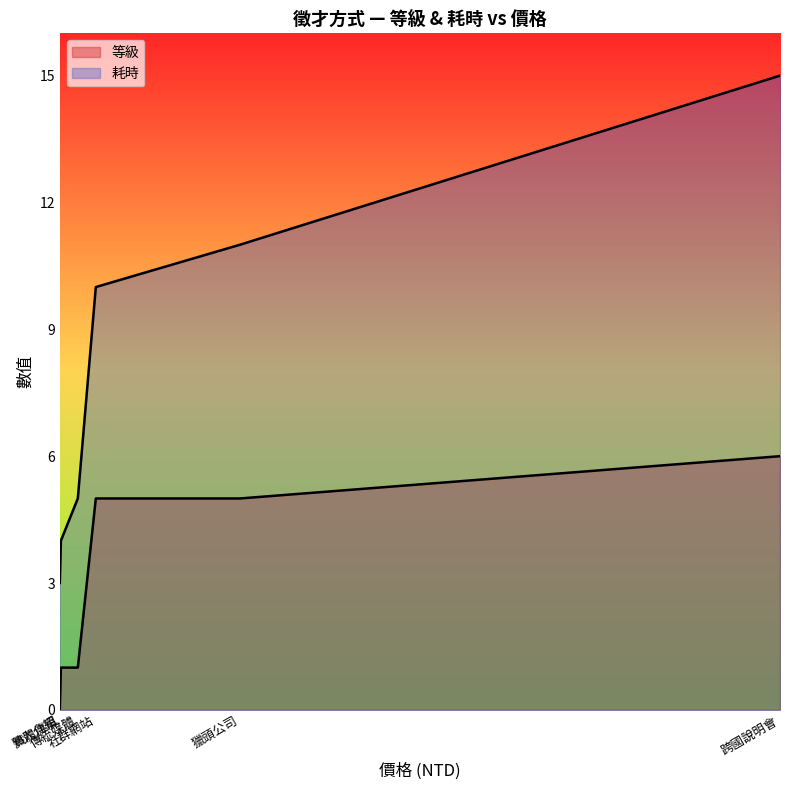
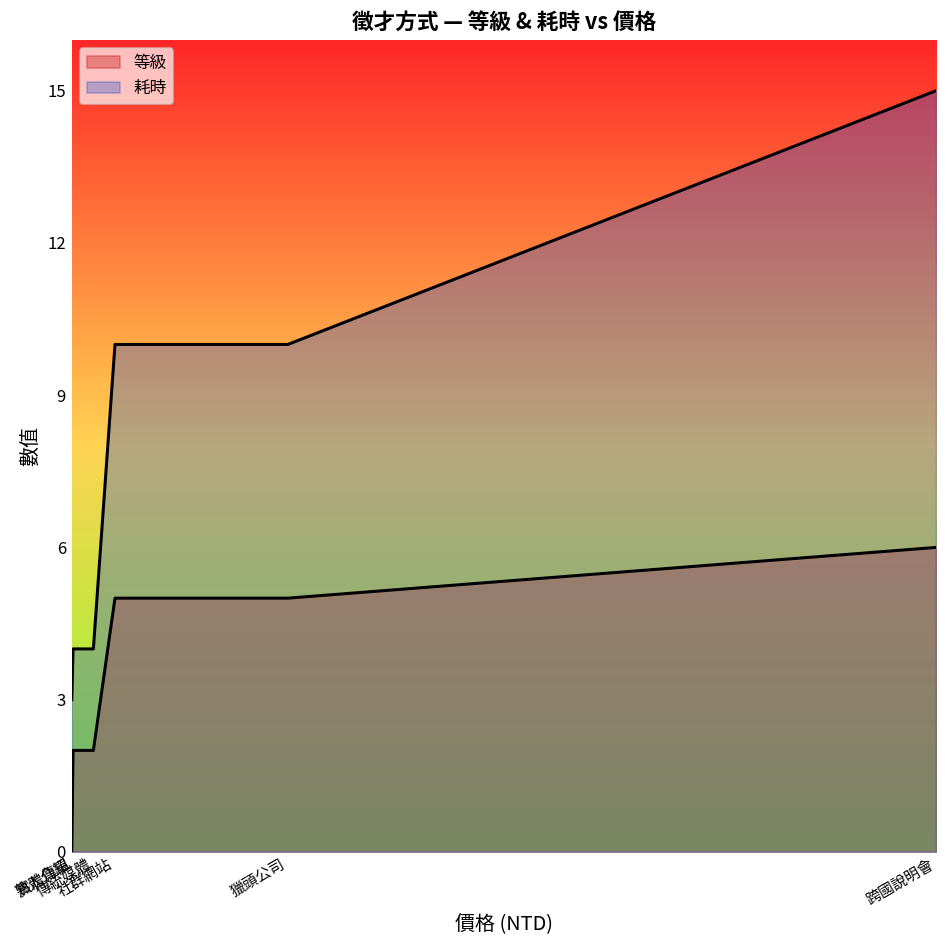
  {
    "等級": {
      "熟人介紹": 0,
-     "實體傳單": 1,
-     "傳統媒體": 1,
+     "實體傳單": 2,
+     "傳統媒體": 2,
      "社群網站": 5,
      "獵頭公司": 5,
      "跨國說明會": 6
    },
    "耗時": {
      "熟人介紹": 3,
      "實體傳單": 4,
-     "傳統媒體": 5,
+     "傳統媒體": 4,
      "社群網站": 10,
-     "獵頭公司": 11,
+     "獵頭公司": 10,
      "跨國說明會": 15
    }
  }
